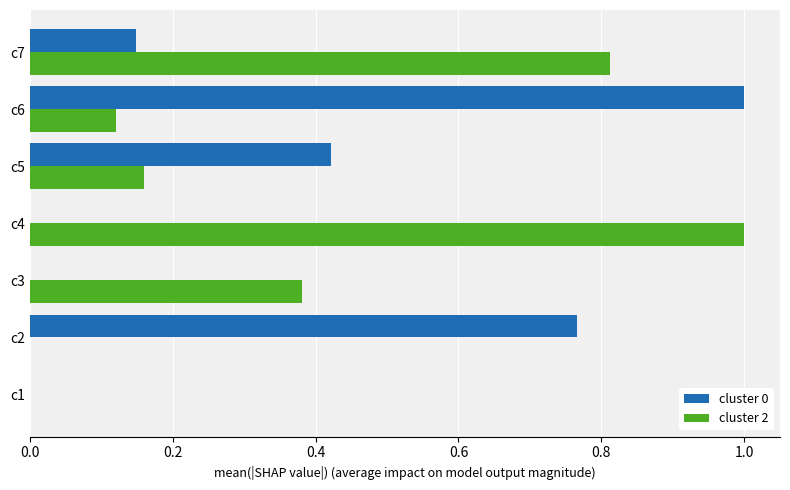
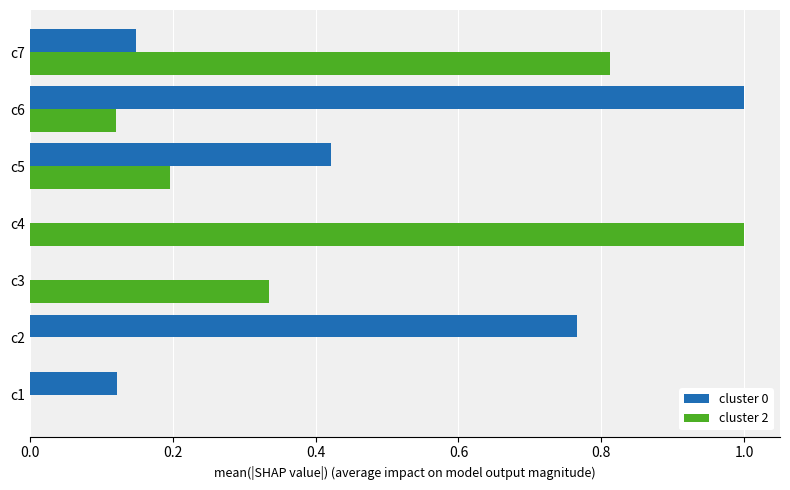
  {
    "cluster 0": {
      "c7": 0.15,
      "c6": 1.00,
      "c5": 0.42,
      "c2": 0.77,
-     "c1": 0.00
+     "c1": 0.12
    },
    "cluster 2": {
      "c7": 0.81,
      "c6": 0.12,
-     "c5": 0.16,
+     "c5": 0.20,
      "c4": 1.00,
-     "c3": 0.38
+     "c3": 0.33
    }
  }
